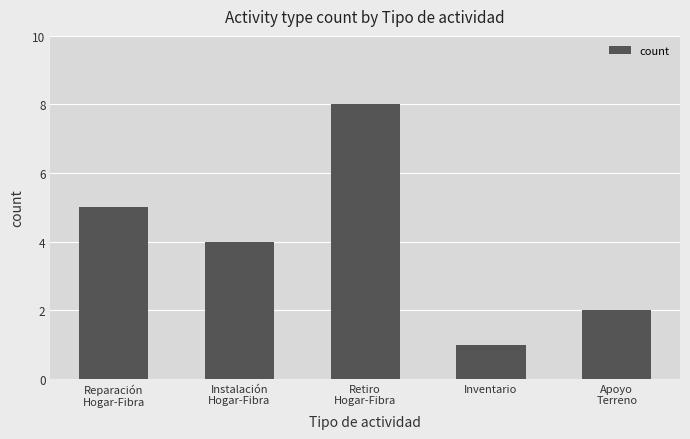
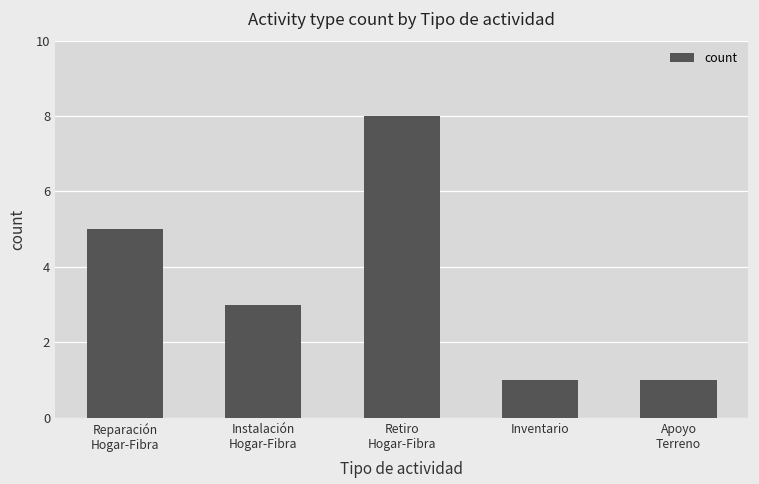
  {
    "Reparación Hogar-Fibra": 5,
-   "Instalación Hogar-Fibra": 4,
+   "Instalación Hogar-Fibra": 3,
    "Retiro Hogar-Fibra": 8,
    "Inventario": 1,
-   "Apoyo Terreno": 2
+   "Apoyo Terreno": 1
  }
